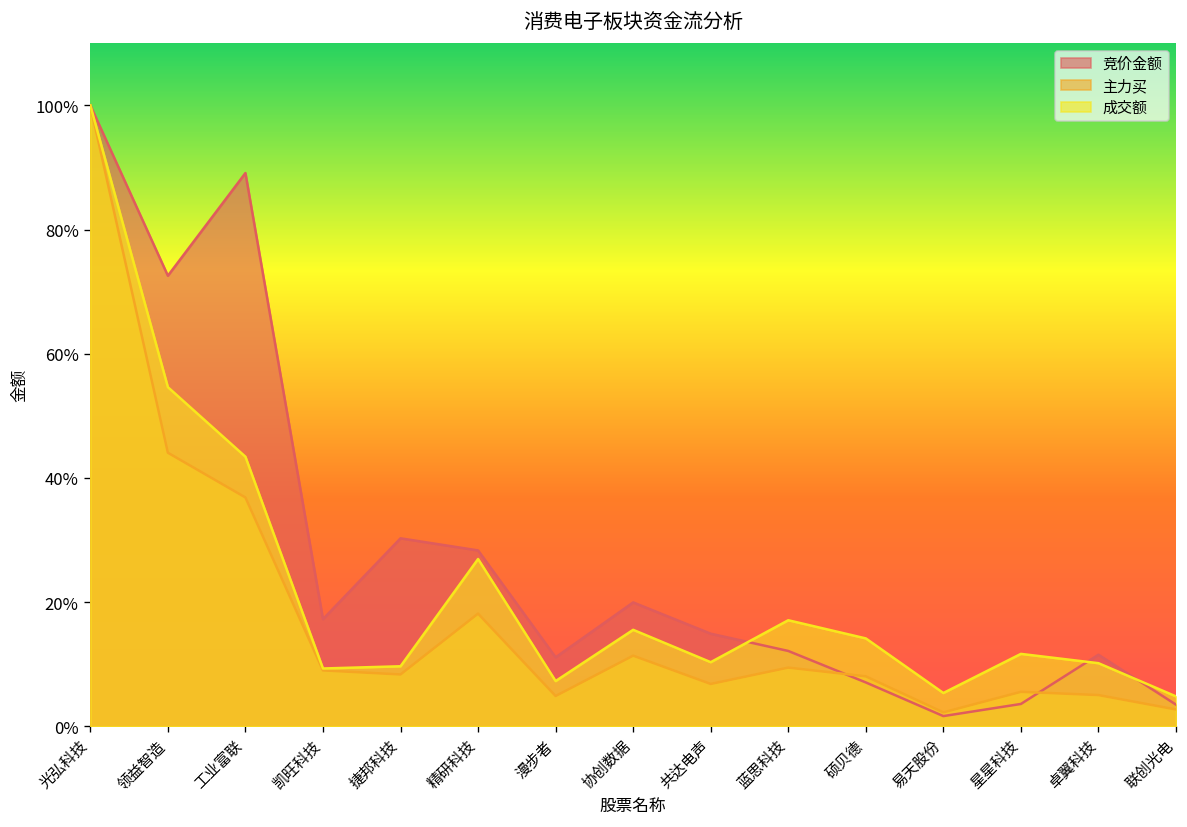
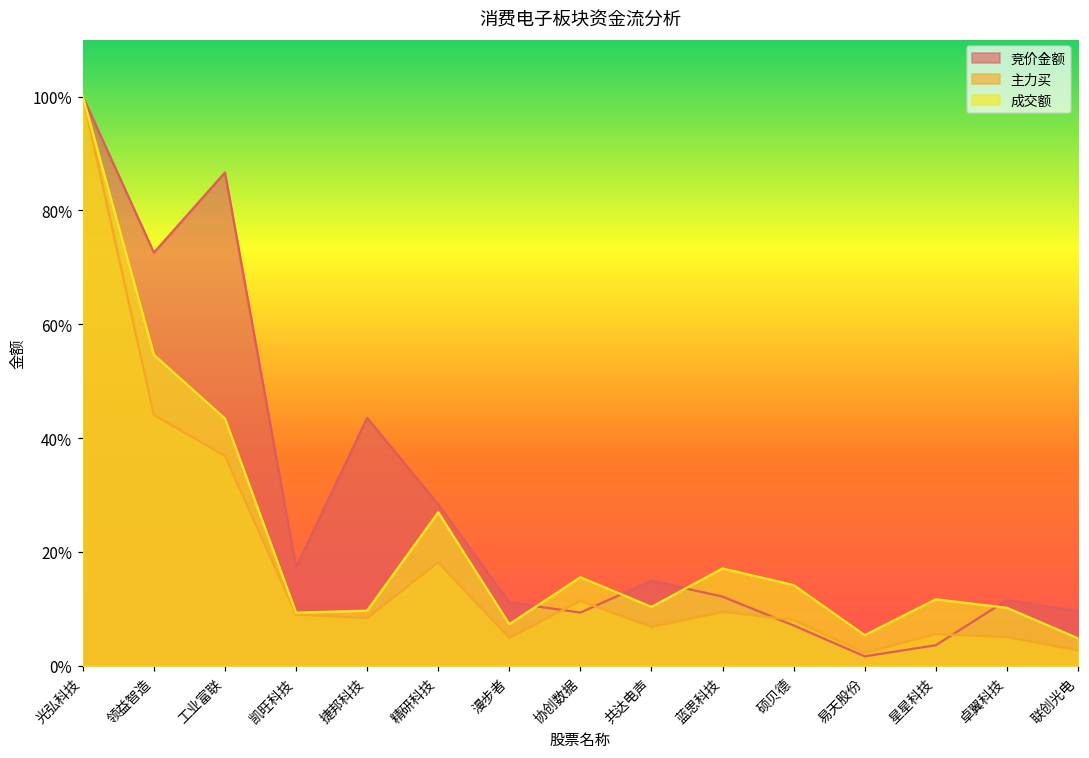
  {
    "竞价金额": {
      "领益智造": "73%",
-     "工业富联": "89%",
+     "工业富联": "87%",
      "凯旺科技": "17%",
-     "捷邦科技": "30%",
+     "捷邦科技": "44%",
      "精研科技": "28%",
      "漫步者": "11%",
-     "协创数据": "20%",
+     "协创数据": "9%",
      "共达电声": "15%",
      "蓝思科技": "12%",
      "硕贝德": "7%",
      "易天股份": "2%",
      "星星科技": "4%",
      "卓翼科技": "12%",
-     "联创光电": "4%"
+     "联创光电": "10%"
    }
  }
